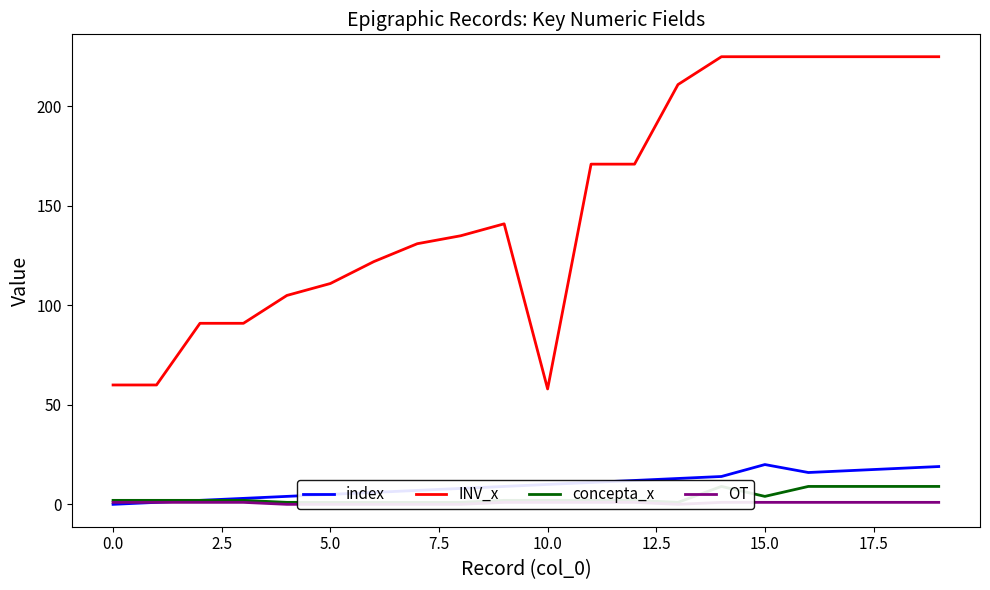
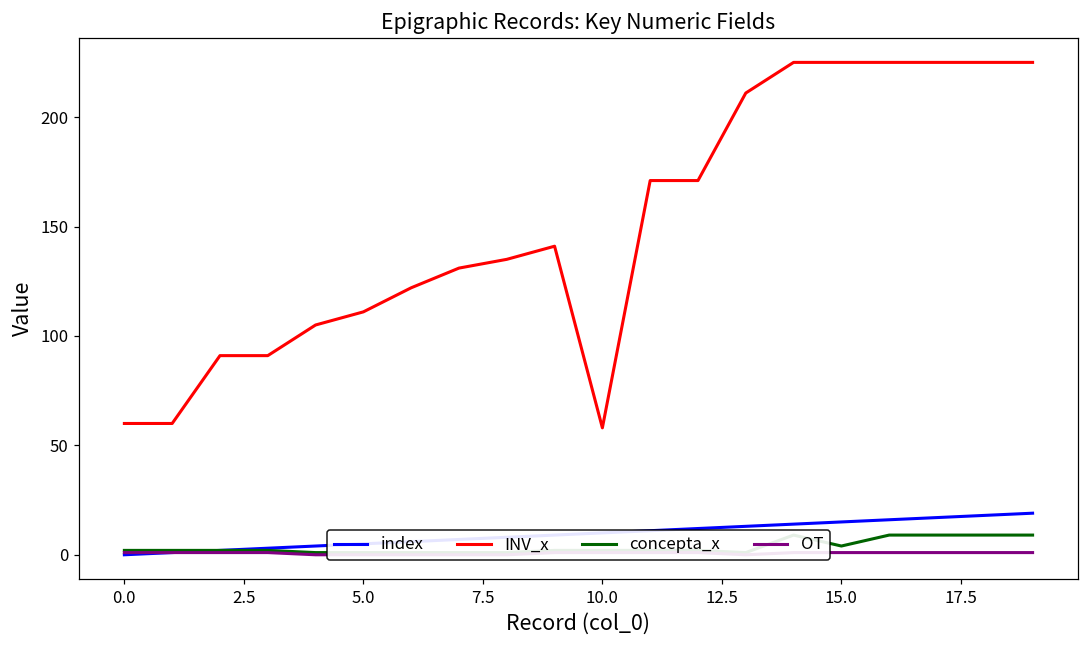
  {
    "index": {
-     "15.0": 20
+     "15.0": 15
    },
    "INV_x": {
      "0.0": 60,
      "5.0": 111,
      "10.0": 58,
      "15.0": 225
    },
    "concepta_x": {
      "15.0": 4
    },
    "OT": {
      "15.0": 1
    }
  }
